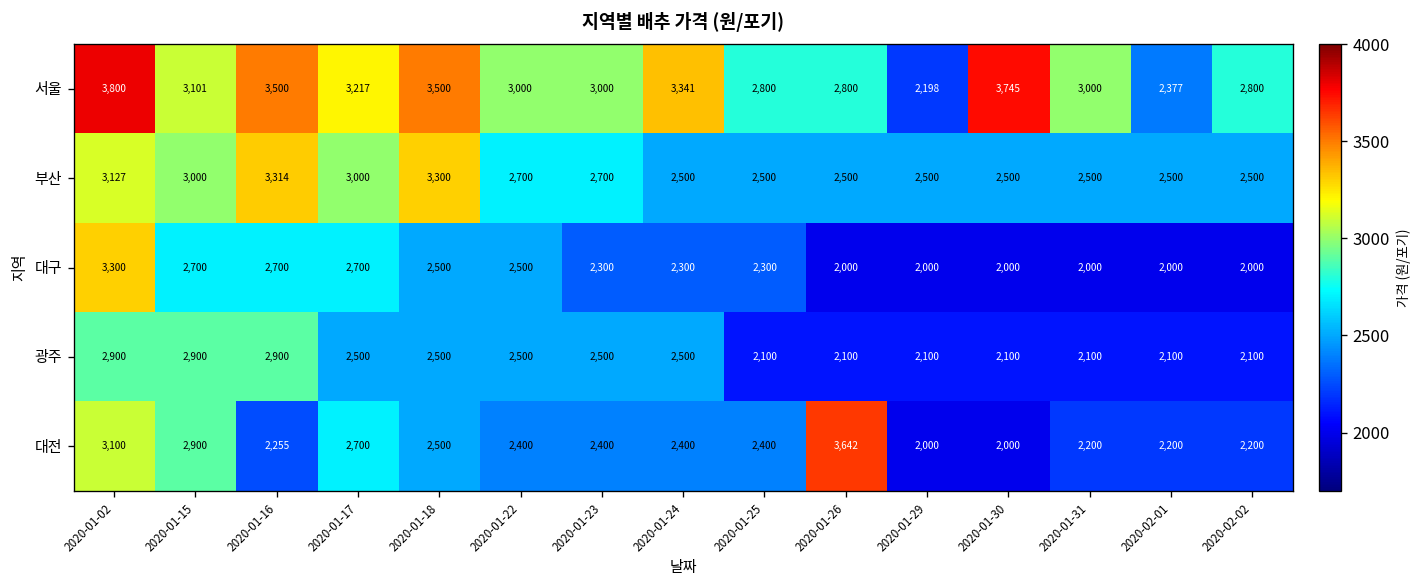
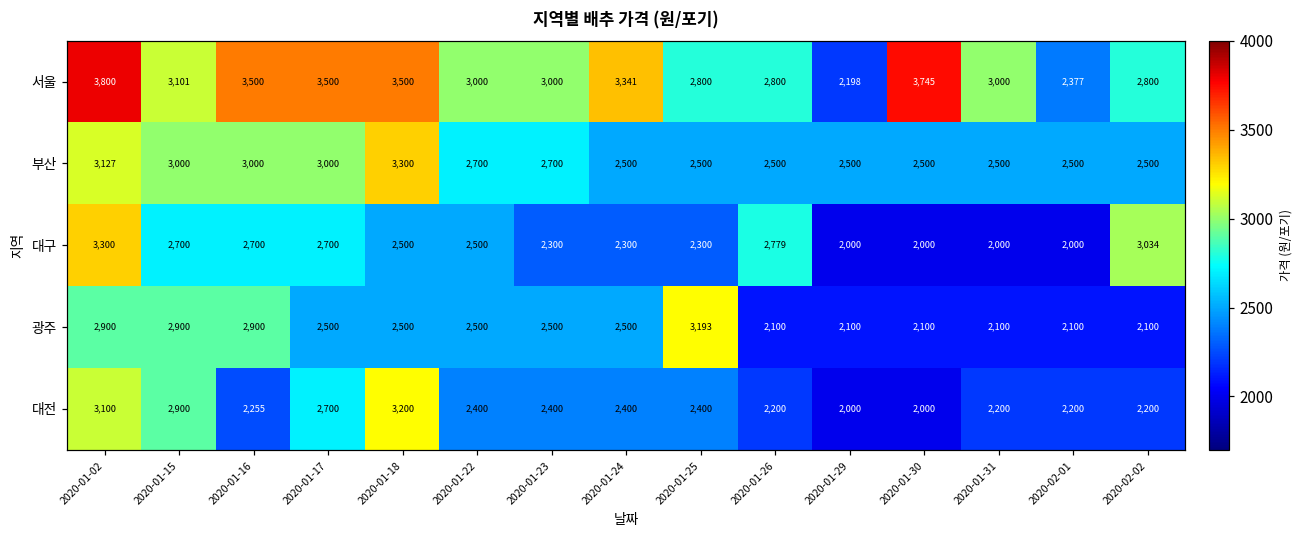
  {
    "서울": {
      "2020-01-02": "3,800",
      "2020-01-15": "3,101",
      "2020-01-16": "3,500",
-     "2020-01-17": "3,217",
+     "2020-01-17": "3,500",
      "2020-01-18": "3,500",
      "2020-01-22": "3,000",
      "2020-01-23": "3,000",
      "2020-01-24": "3,341",
      "2020-01-25": "2,800",
      "2020-01-26": "2,800",
      "2020-01-29": "2,198",
      "2020-01-30": "3,745",
      "2020-01-31": "3,000",
      "2020-02-01": "2,377",
      "2020-02-02": "2,800"
    },
    "부산": {
      "2020-01-02": "3,127",
      "2020-01-15": "3,000",
-     "2020-01-16": "3,314",
+     "2020-01-16": "3,000",
      "2020-01-17": "3,000",
      "2020-01-18": "3,300",
      "2020-01-22": "2,700",
      "2020-01-23": "2,700",
      "2020-01-24": "2,500",
      "2020-01-25": "2,500",
      "2020-01-26": "2,500",
      "2020-01-29": "2,500",
      "2020-01-30": "2,500",
      "2020-01-31": "2,500",
      "2020-02-01": "2,500",
      "2020-02-02": "2,500"
    },
    "대구": {
      "2020-01-02": "3,300",
      "2020-01-15": "2,700",
      "2020-01-16": "2,700",
      "2020-01-17": "2,700",
      "2020-01-18": "2,500",
      "2020-01-22": "2,500",
      "2020-01-23": "2,300",
      "2020-01-24": "2,300",
      "2020-01-25": "2,300",
-     "2020-01-26": "2,000",
+     "2020-01-26": "2,779",
      "2020-01-29": "2,000",
      "2020-01-30": "2,000",
      "2020-01-31": "2,000",
      "2020-02-01": "2,000",
-     "2020-02-02": "2,000"
+     "2020-02-02": "3,034"
    },
    "광주": {
      "2020-01-02": "2,900",
      "2020-01-15": "2,900",
      "2020-01-16": "2,900",
      "2020-01-17": "2,500",
      "2020-01-18": "2,500",
      "2020-01-22": "2,500",
      "2020-01-23": "2,500",
      "2020-01-24": "2,500",
-     "2020-01-25": "2,100",
+     "2020-01-25": "3,193",
      "2020-01-26": "2,100",
      "2020-01-29": "2,100",
      "2020-01-30": "2,100",
      "2020-01-31": "2,100",
      "2020-02-01": "2,100",
      "2020-02-02": "2,100"
    },
    "대전": {
      "2020-01-02": "3,100",
      "2020-01-15": "2,900",
      "2020-01-16": "2,255",
      "2020-01-17": "2,700",
-     "2020-01-18": "2,500",
+     "2020-01-18": "3,200",
      "2020-01-22": "2,400",
      "2020-01-23": "2,400",
      "2020-01-24": "2,400",
      "2020-01-25": "2,400",
-     "2020-01-26": "3,642",
+     "2020-01-26": "2,200",
      "2020-01-29": "2,000",
      "2020-01-30": "2,000",
      "2020-01-31": "2,200",
      "2020-02-01": "2,200",
      "2020-02-02": "2,200"
    }
  }
